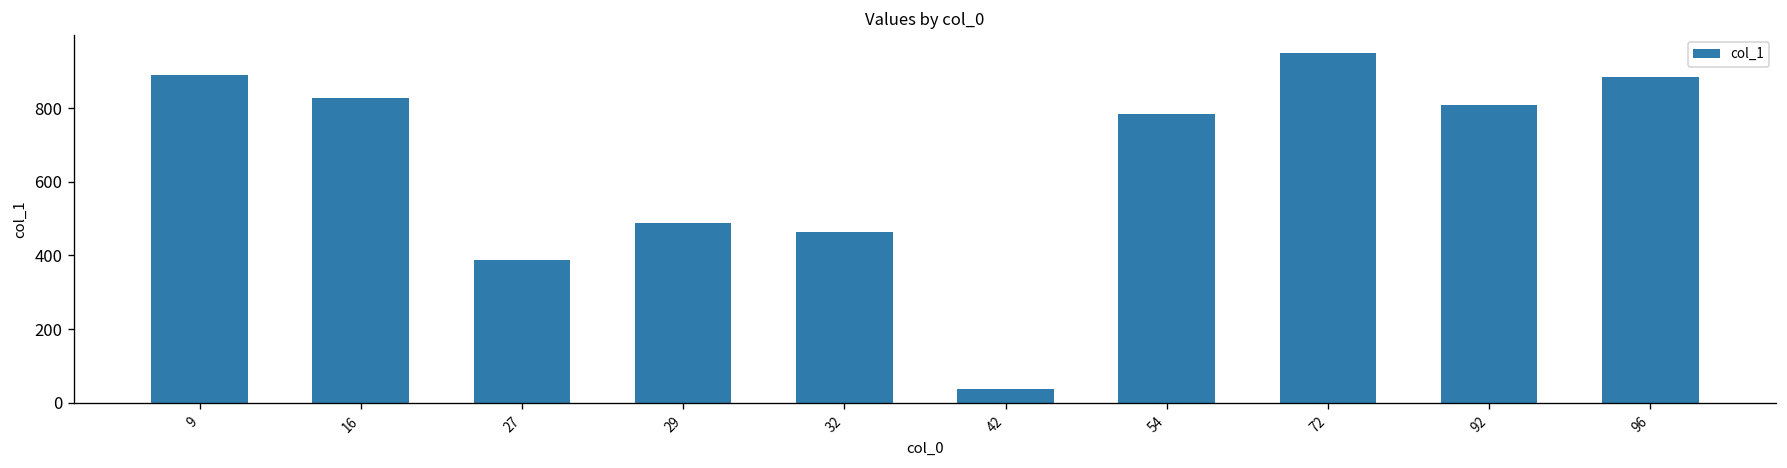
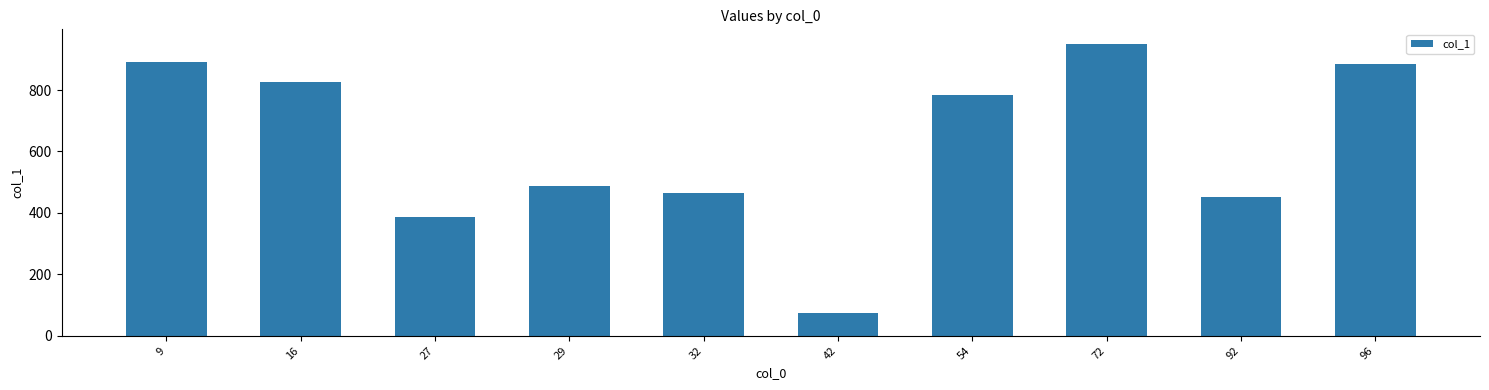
  {
    "9": 890,
    "16": 830,
    "27": 390,
    "29": 490,
    "32": 460,
-   "42": 40,
+   "42": 70,
    "54": 790,
    "72": 950,
-   "92": 810,
+   "92": 450,
    "96": 890
  }
